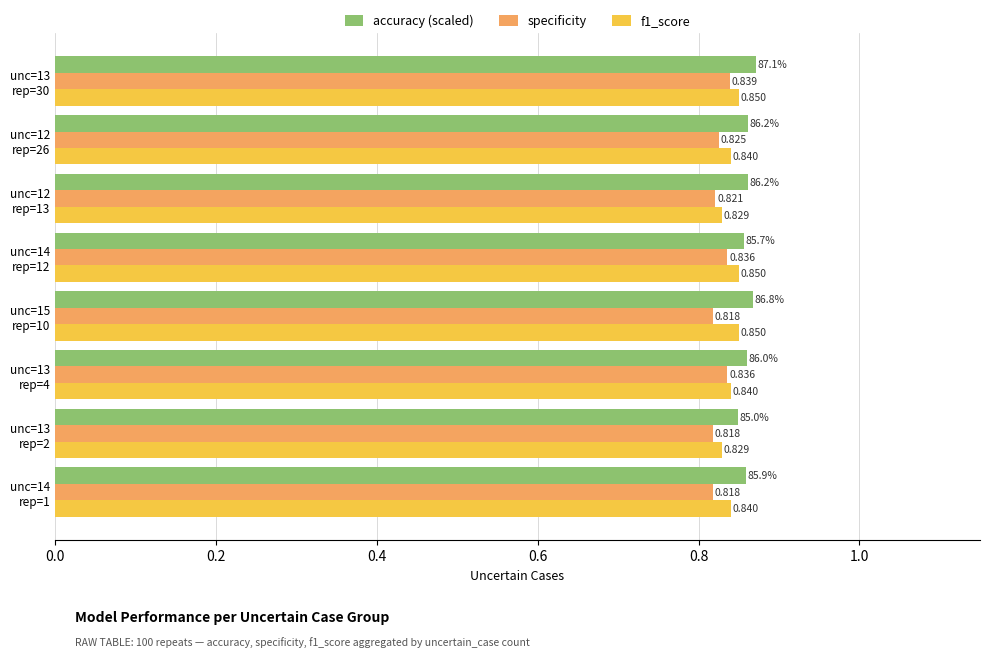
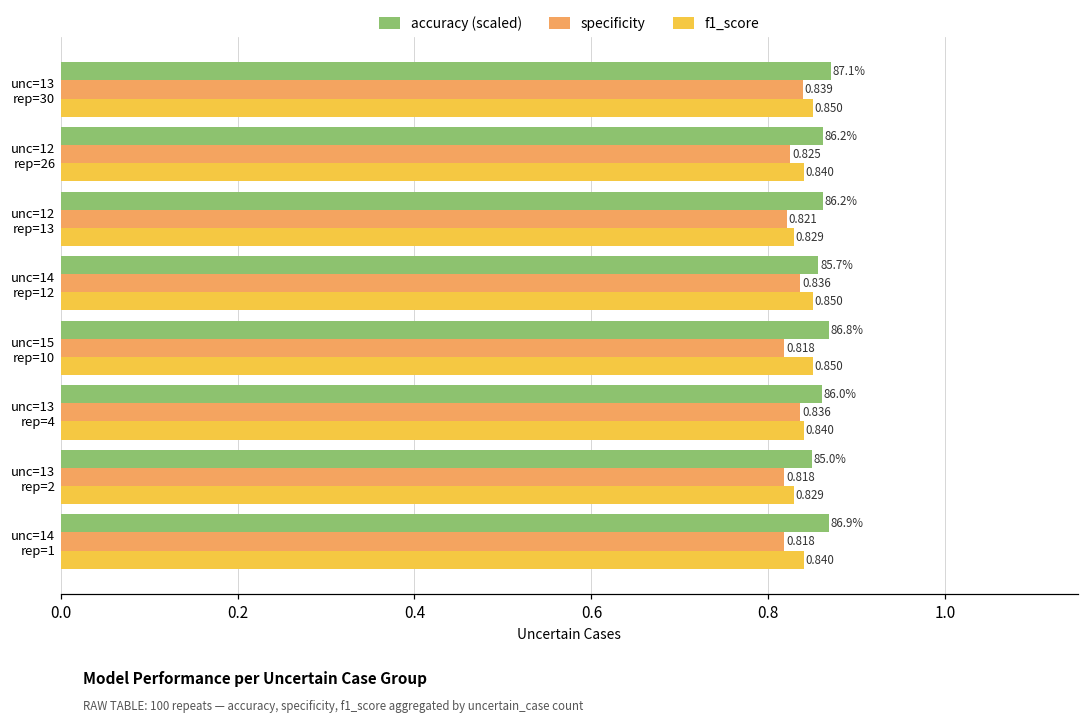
  {
    "accuracy (scaled)": {
      "unc=13 rep=30": "87.1%",
      "unc=12 rep=26": "86.2%",
      "unc=12 rep=13": "86.2%",
      "unc=14 rep=12": "85.7%",
      "unc=15 rep=10": "86.8%",
      "unc=13 rep=4": "86.0%",
      "unc=13 rep=2": "85.0%",
-     "unc=14 rep=1": "85.9%"
+     "unc=14 rep=1": "86.9%"
    }
  }
